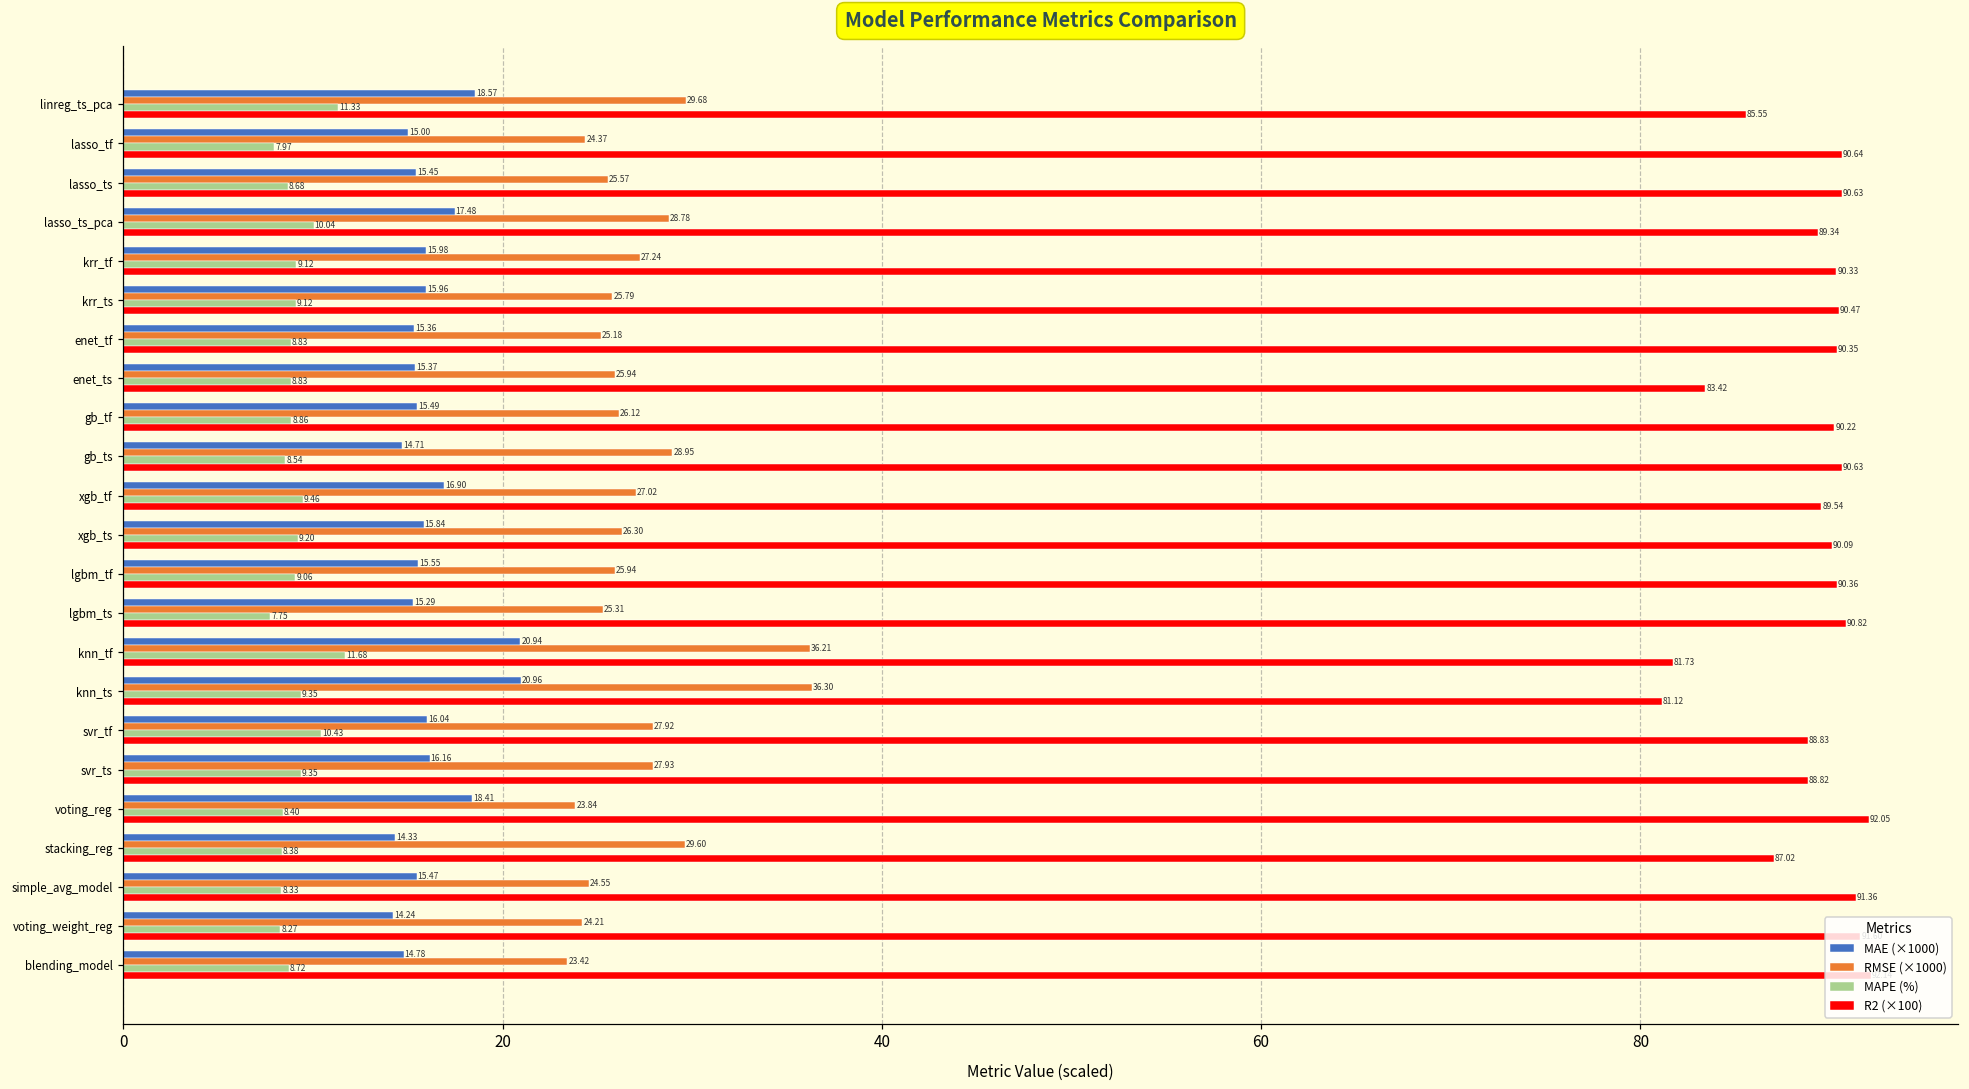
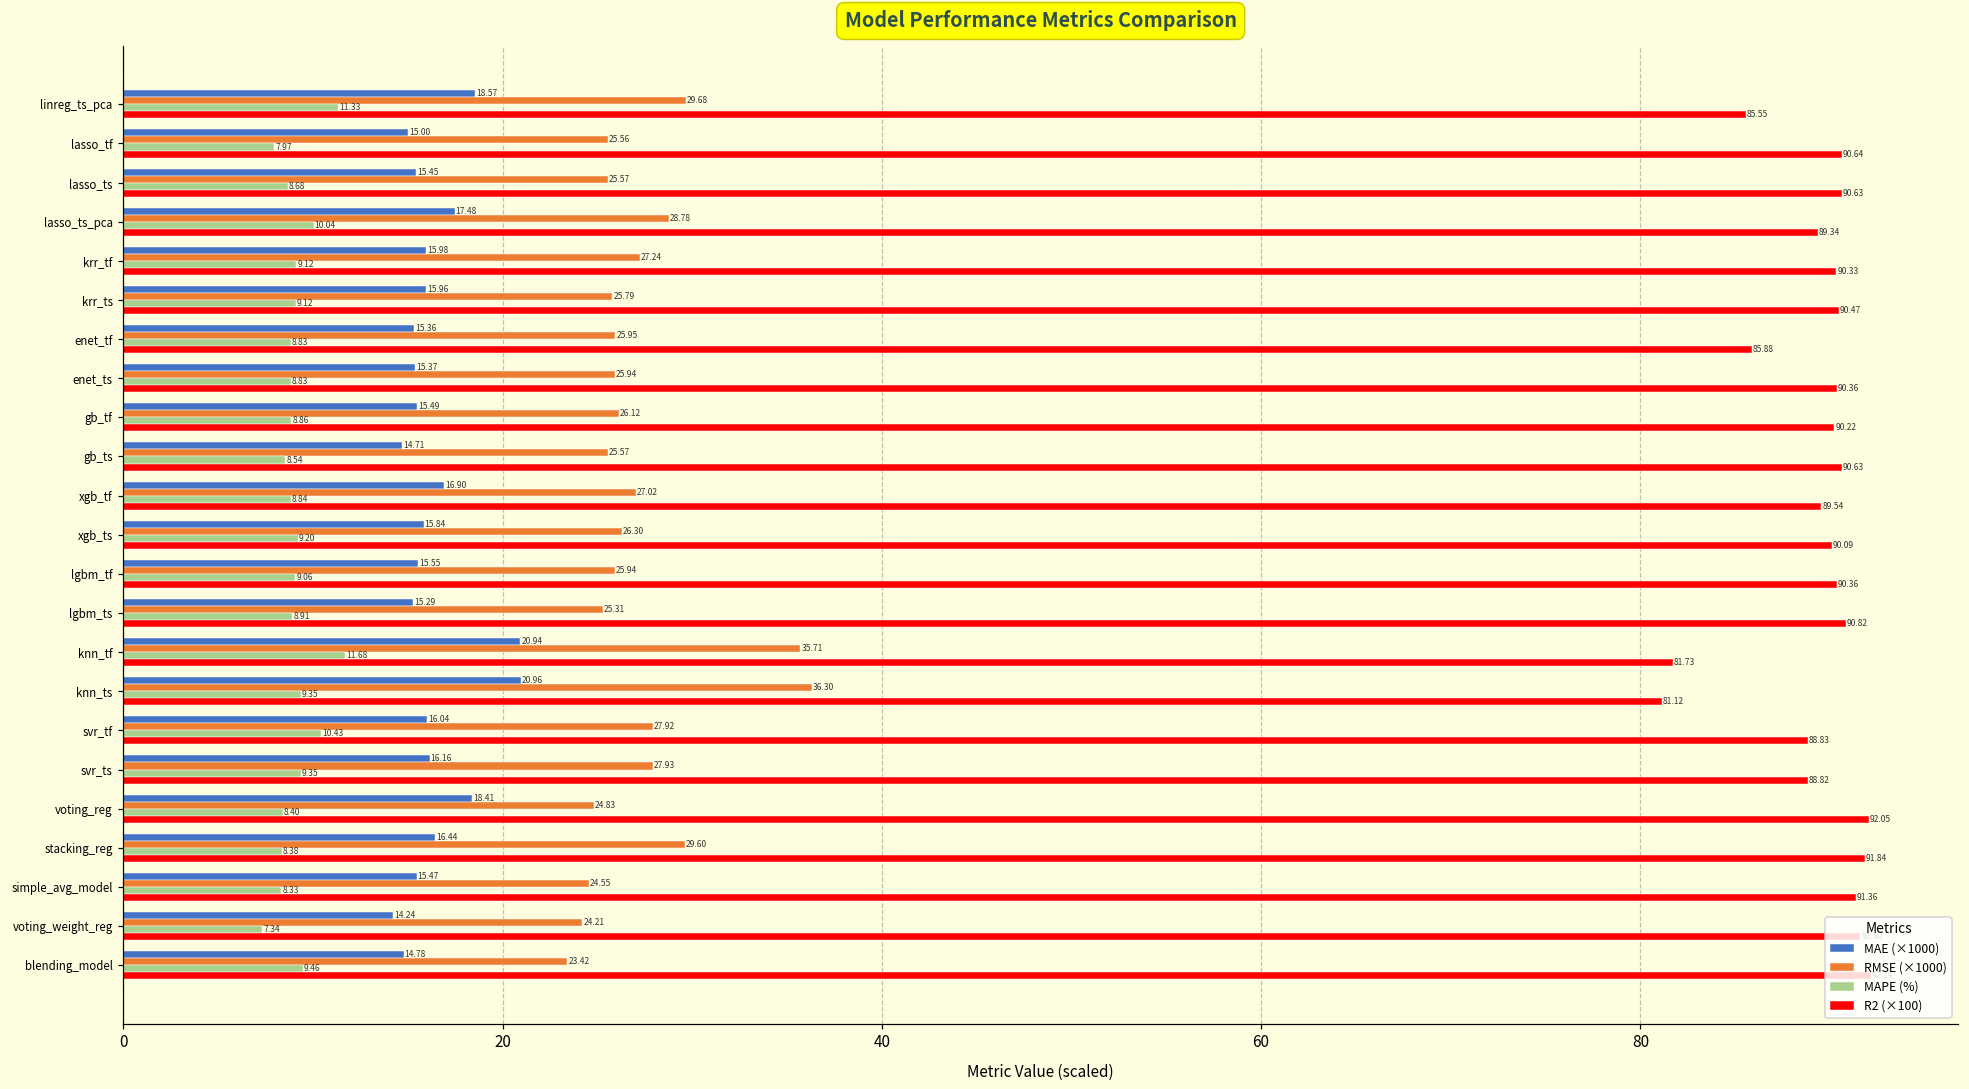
  {
    "MAE (×1000)": {
      "linreg_ts_pca": 18.57,
      "lasso_tf": 15.00,
      "lasso_ts": 15.45,
      "lasso_ts_pca": 17.48,
      "krr_tf": 15.98,
      "krr_ts": 15.96,
      "enet_tf": 15.36,
      "enet_ts": 15.37,
      "gb_tf": 15.49,
      "gb_ts": 14.71,
      "xgb_tf": 16.90,
      "xgb_ts": 15.84,
      "lgbm_tf": 15.55,
      "lgbm_ts": 15.29,
      "knn_tf": 20.94,
      "knn_ts": 20.96,
      "svr_tf": 16.04,
      "svr_ts": 16.16,
      "voting_reg": 18.41,
-     "stacking_reg": 14.33,
+     "stacking_reg": 16.44,
      "simple_avg_model": 15.47,
      "voting_weight_reg": 14.24,
      "blending_model": 14.78
    },
    "RMSE (×1000)": {
      "linreg_ts_pca": 29.68,
-     "lasso_tf": 24.37,
+     "lasso_tf": 25.56,
      "lasso_ts": 25.57,
      "lasso_ts_pca": 28.78,
      "krr_tf": 27.24,
      "krr_ts": 25.79,
-     "enet_tf": 25.18,
+     "enet_tf": 25.95,
      "enet_ts": 25.94,
      "gb_tf": 26.12,
-     "gb_ts": 28.95,
+     "gb_ts": 25.57,
      "xgb_tf": 27.02,
      "xgb_ts": 26.30,
      "lgbm_tf": 25.94,
      "lgbm_ts": 25.31,
-     "knn_tf": 36.21,
+     "knn_tf": 35.71,
      "knn_ts": 36.30,
      "svr_tf": 27.92,
      "svr_ts": 27.93,
-     "voting_reg": 23.84,
+     "voting_reg": 24.83,
      "stacking_reg": 29.60,
      "simple_avg_model": 24.55,
      "voting_weight_reg": 24.21,
      "blending_model": 23.42
    },
    "MAPE (%)": {
      "linreg_ts_pca": 11.33,
      "lasso_tf": 7.97,
      "lasso_ts": 8.68,
      "lasso_ts_pca": 10.04,
      "krr_tf": 9.12,
      "krr_ts": 9.12,
      "enet_tf": 8.83,
      "enet_ts": 8.83,
      "gb_tf": 8.86,
      "gb_ts": 8.54,
-     "xgb_tf": 9.46,
+     "xgb_tf": 8.84,
      "xgb_ts": 9.20,
      "lgbm_tf": 9.06,
-     "lgbm_ts": 7.75,
+     "lgbm_ts": 8.91,
      "knn_tf": 11.68,
      "knn_ts": 9.35,
      "svr_tf": 10.43,
      "svr_ts": 9.35,
      "voting_reg": 8.40,
      "stacking_reg": 8.38,
      "simple_avg_model": 8.33,
-     "voting_weight_reg": 8.27,
-     "blending_model": 8.72
+     "voting_weight_reg": 7.34,
+     "blending_model": 9.46
    },
    "R2 (×100)": {
      "linreg_ts_pca": 85.55,
      "lasso_tf": 90.64,
      "lasso_ts": 90.63,
      "lasso_ts_pca": 89.34,
      "krr_tf": 90.33,
      "krr_ts": 90.47,
-     "enet_tf": 90.35,
-     "enet_ts": 83.42,
+     "enet_tf": 85.88,
+     "enet_ts": 90.36,
      "gb_tf": 90.22,
      "gb_ts": 90.63,
      "xgb_tf": 89.54,
      "xgb_ts": 90.09,
      "lgbm_tf": 90.36,
      "lgbm_ts": 90.82,
      "knn_tf": 81.73,
      "knn_ts": 81.12,
      "svr_tf": 88.83,
      "svr_ts": 88.82,
      "voting_reg": 92.05,
-     "stacking_reg": 87.02,
+     "stacking_reg": 91.84,
      "simple_avg_model": 91.36
    }
  }
